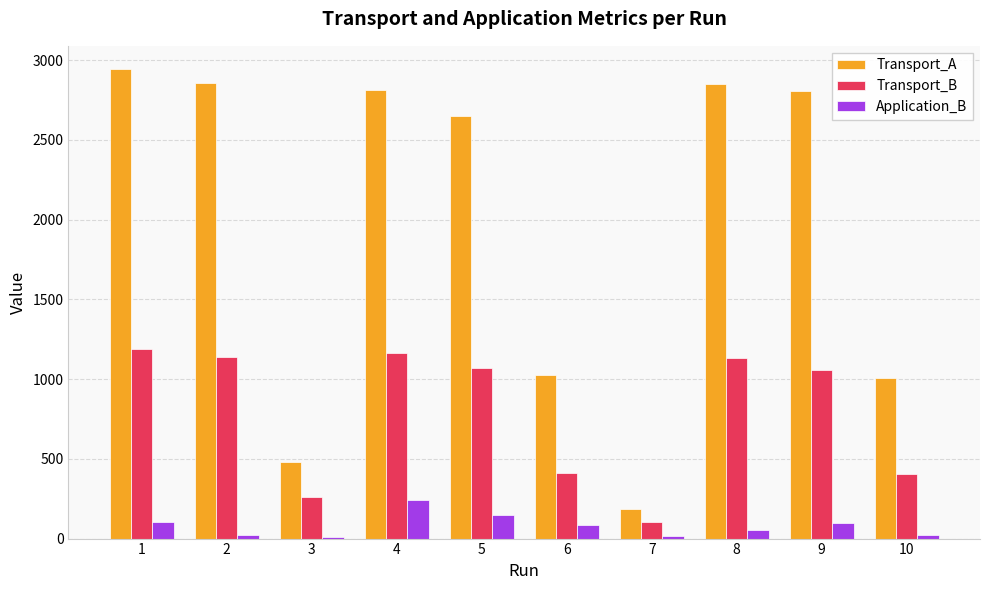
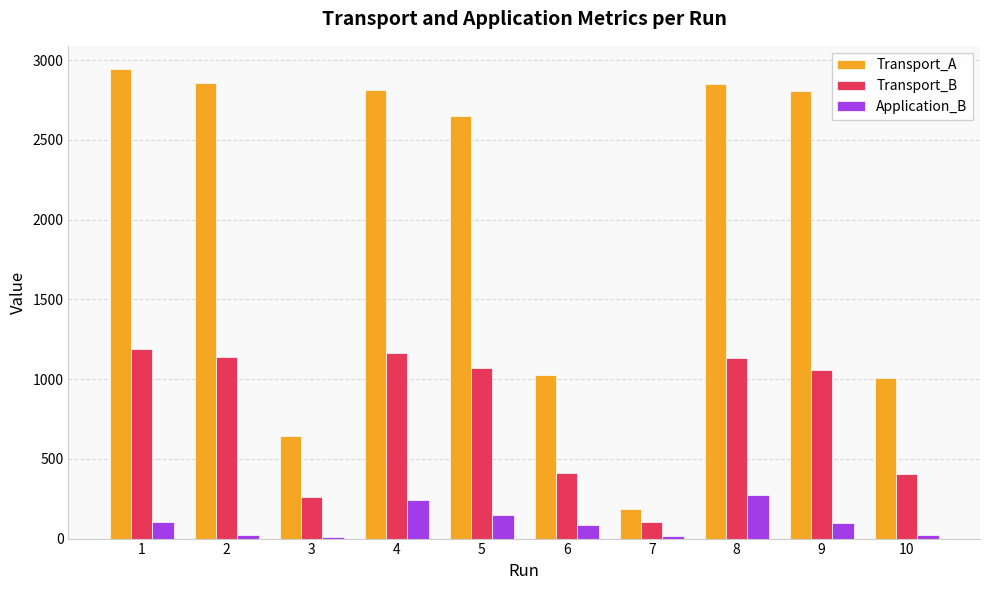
  {
    "Transport_A": {
      "1": 2940,
      "2": 2860,
-     "3": 480,
+     "3": 640,
      "4": 2810,
      "5": 2650,
      "6": 1030,
      "7": 190,
      "8": 2850,
      "9": 2810,
      "10": 1010
    },
    "Transport_B": {
      "1": 1190,
      "2": 1140,
      "3": 260,
      "4": 1160,
      "5": 1070,
      "6": 410,
      "7": 110,
      "8": 1130,
      "9": 1060,
      "10": 400
    },
    "Application_B": {
      "1": 110,
      "2": 30,
      "4": 240,
      "5": 150,
      "6": 90,
      "7": 20,
-     "8": 60,
+     "8": 270,
      "9": 100,
      "10": 20
    }
  }
